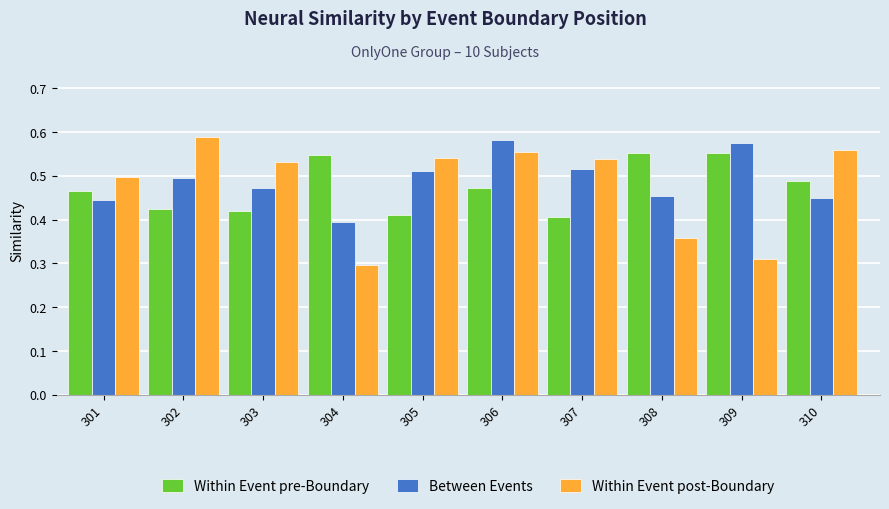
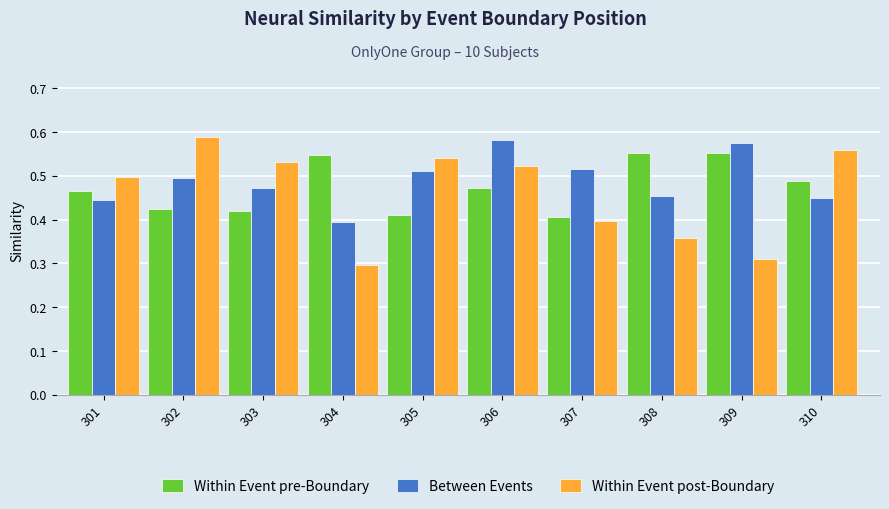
  {
    "Within Event pre-Boundary": {
      "301": 0.47,
      "302": 0.42,
      "303": 0.42,
      "304": 0.55,
      "305": 0.41,
      "306": 0.47,
      "307": 0.41,
      "308": 0.55,
      "309": 0.55,
      "310": 0.49
    },
    "Between Events": {
      "301": 0.45,
      "302": 0.50,
      "303": 0.47,
      "304": 0.40,
      "305": 0.51,
      "306": 0.58,
      "307": 0.51,
      "308": 0.45,
      "309": 0.57,
      "310": 0.45
    },
    "Within Event post-Boundary": {
      "301": 0.50,
      "302": 0.59,
      "303": 0.53,
      "304": 0.30,
      "305": 0.54,
-     "306": 0.55,
-     "307": 0.54,
+     "306": 0.52,
+     "307": 0.40,
      "308": 0.36,
      "309": 0.31,
      "310": 0.56
    }
  }
